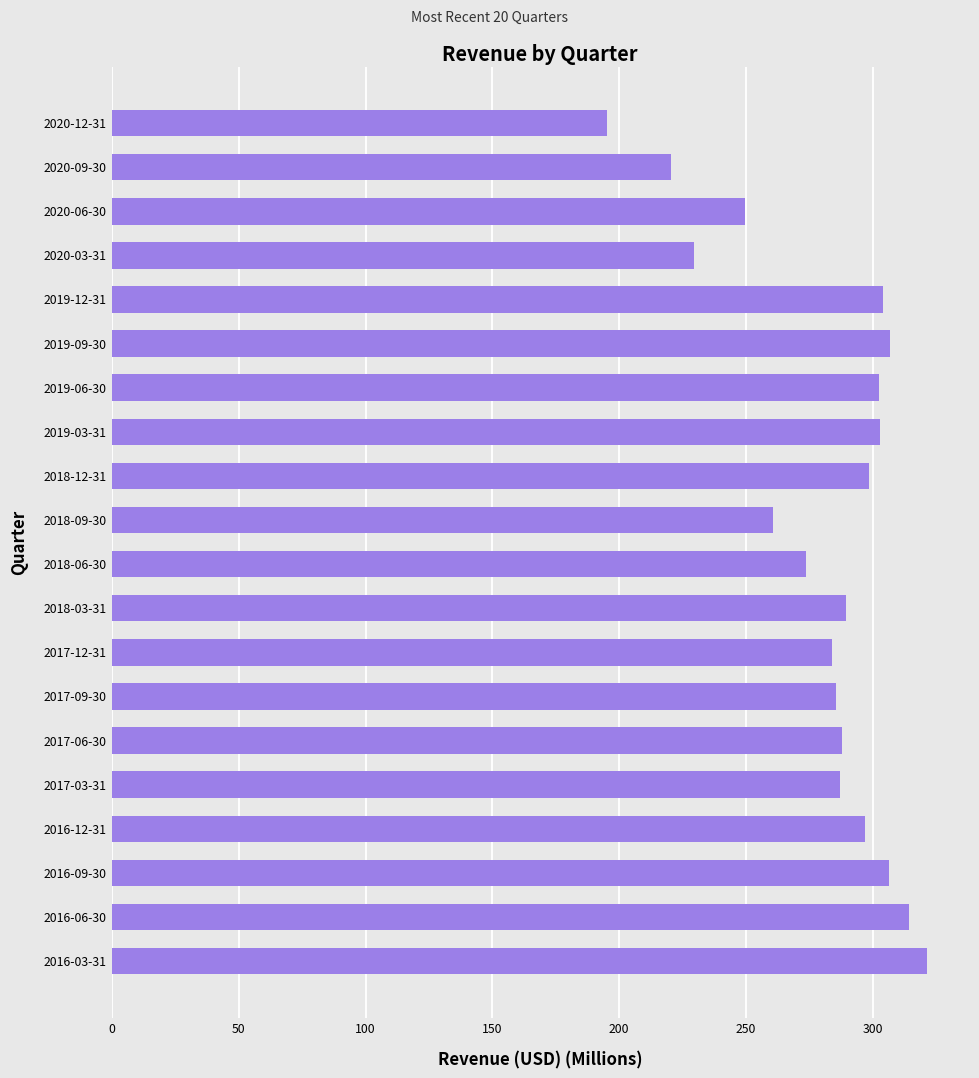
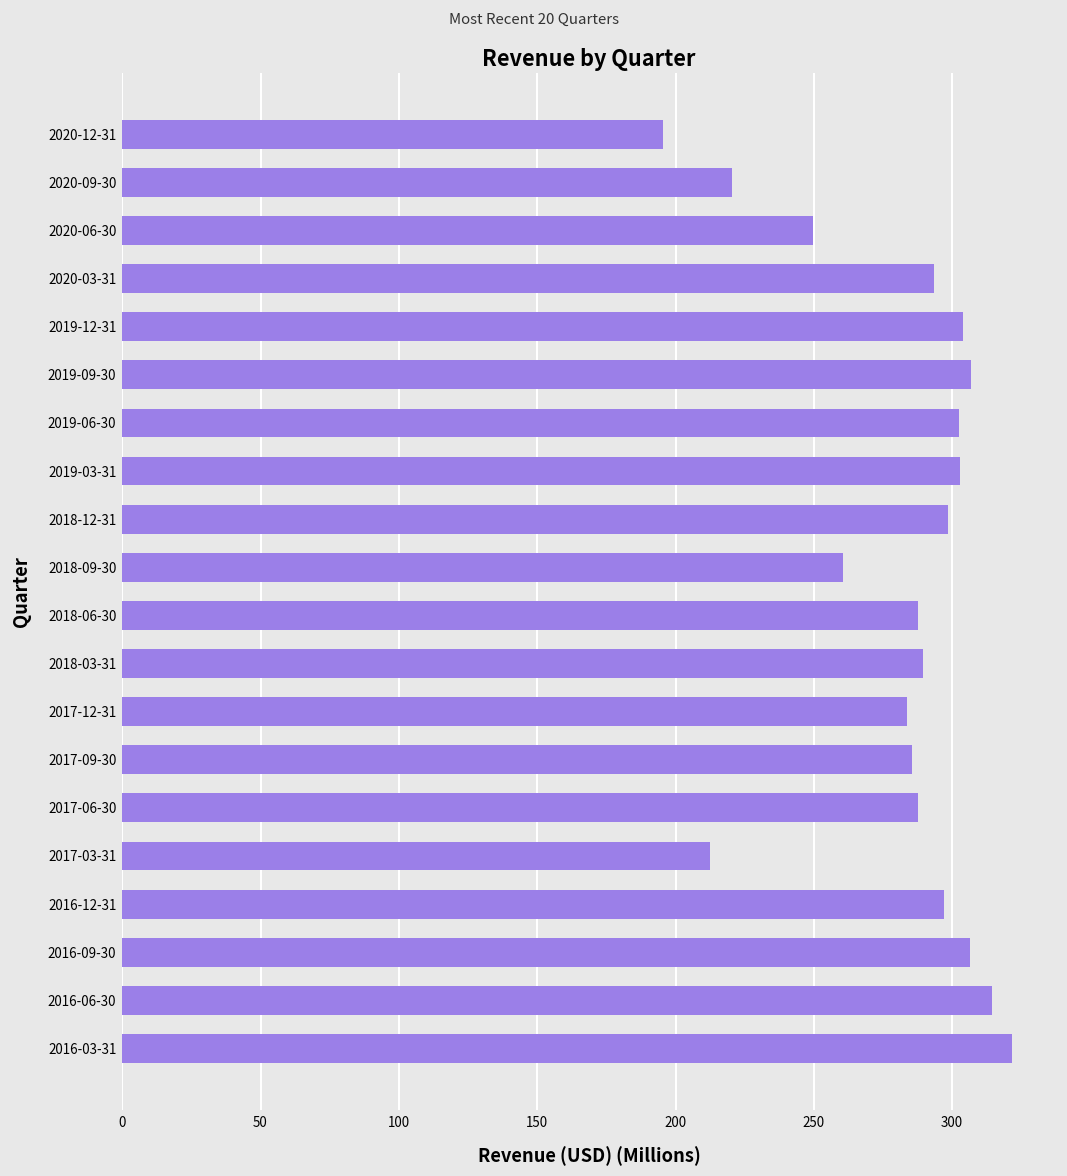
  {
    "2020-12-31": 195,
    "2020-09-30": 220,
    "2020-06-30": 250,
-   "2020-03-31": 229,
+   "2020-03-31": 293,
    "2019-12-31": 304,
    "2019-09-30": 307,
    "2019-06-30": 303,
    "2019-03-31": 303,
    "2018-12-31": 298,
    "2018-09-30": 261,
-   "2018-06-30": 274,
+   "2018-06-30": 288,
    "2018-03-31": 290,
    "2017-12-31": 284,
    "2017-09-30": 286,
    "2017-06-30": 288,
-   "2017-03-31": 287,
+   "2017-03-31": 213,
    "2016-12-31": 297,
    "2016-09-30": 307,
    "2016-06-30": 314,
    "2016-03-31": 321
  }
